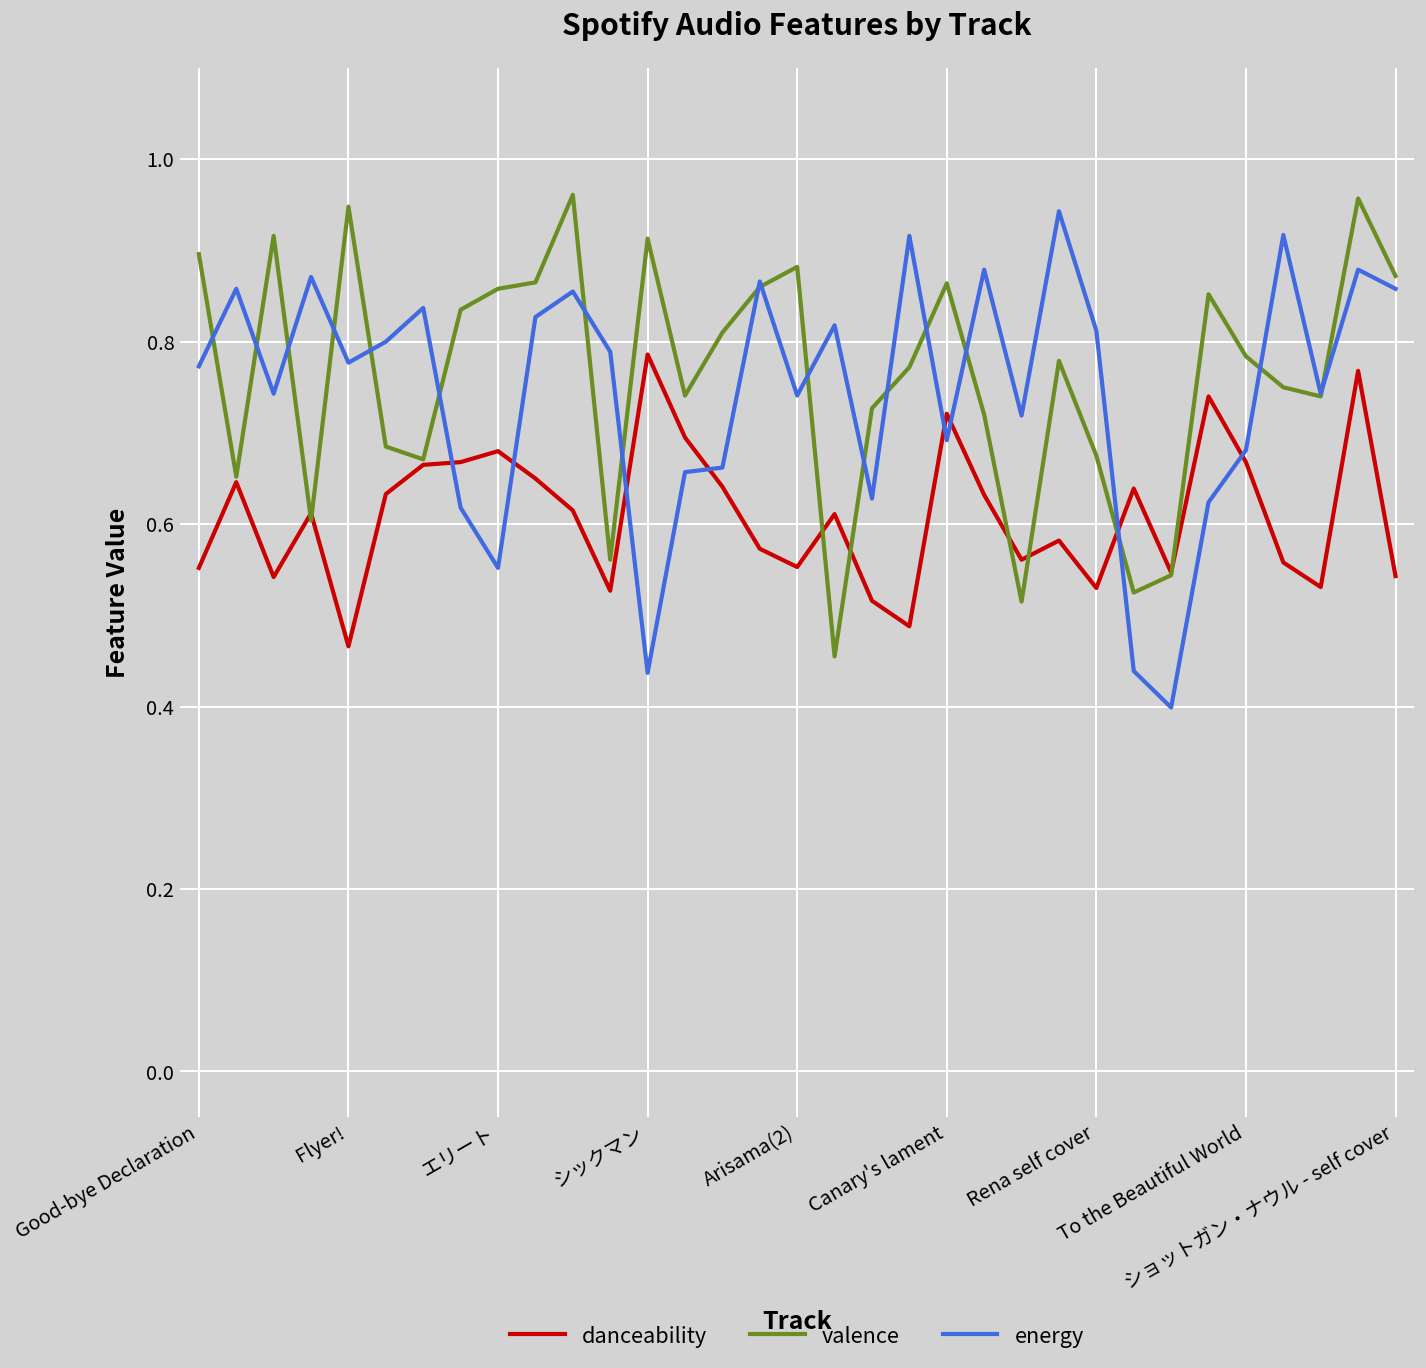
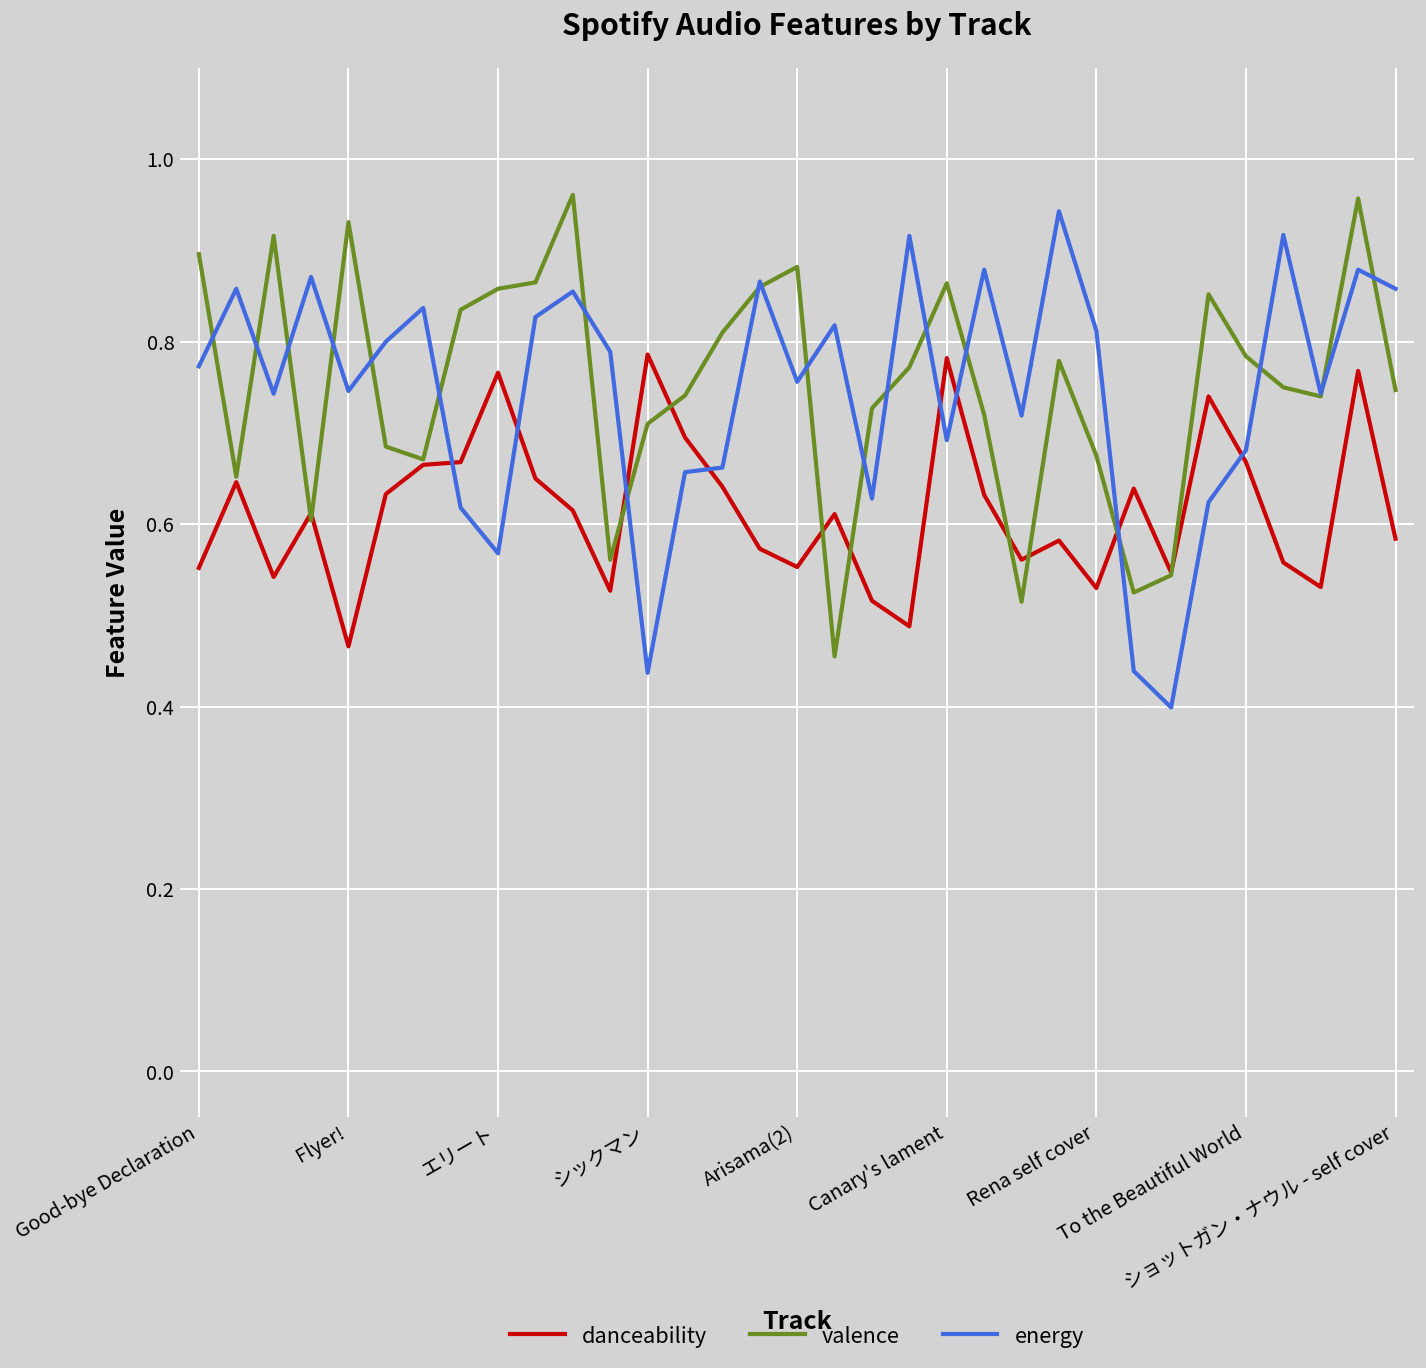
  {
    "danceability": {
      "Good-bye Declaration": 0.55,
      "Flyer!": 0.47,
-     "エリート": 0.68,
+     "エリート": 0.77,
      "シックマン": 0.79,
      "Arisama(2)": 0.55,
-     "Canary's lament": 0.72,
+     "Canary's lament": 0.78,
      "Rena self cover": 0.53,
      "To the Beautiful World": 0.67,
-     "ショットガン・ナウル - self cover": 0.54
+     "ショットガン・ナウル - self cover": 0.58
    },
    "valence": {
      "Good-bye Declaration": 0.90,
-     "Flyer!": 0.95,
+     "Flyer!": 0.93,
      "エリート": 0.86,
-     "シックマン": 0.91,
+     "シックマン": 0.71,
      "Arisama(2)": 0.88,
      "Canary's lament": 0.86,
      "Rena self cover": 0.68,
      "To the Beautiful World": 0.78,
-     "ショットガン・ナウル - self cover": 0.87
+     "ショットガン・ナウル - self cover": 0.75
    },
    "energy": {
      "Good-bye Declaration": 0.77,
-     "Flyer!": 0.78,
-     "エリート": 0.55,
+     "Flyer!": 0.75,
+     "エリート": 0.57,
      "シックマン": 0.44,
-     "Arisama(2)": 0.74,
+     "Arisama(2)": 0.76,
      "Canary's lament": 0.69,
      "Rena self cover": 0.81,
      "To the Beautiful World": 0.68,
      "ショットガン・ナウル - self cover": 0.86
    }
  }
